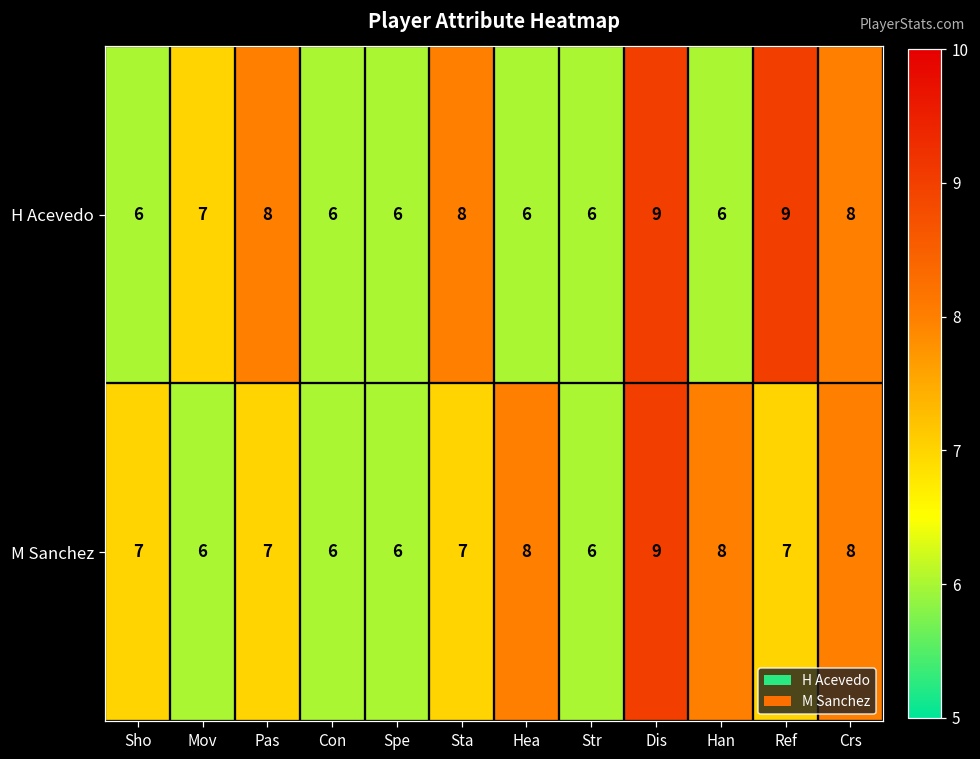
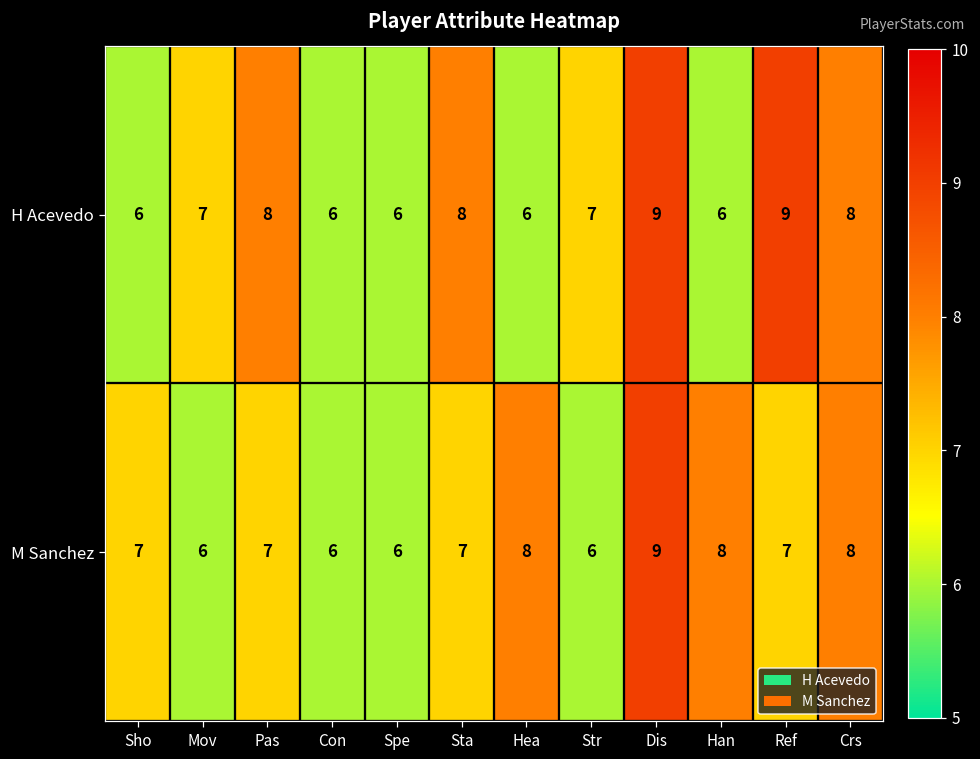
  {
    "H Acevedo": {
      "Sho": 6,
      "Mov": 7,
      "Pas": 8,
      "Con": 6,
      "Spe": 6,
      "Sta": 8,
      "Hea": 6,
-     "Str": 6,
+     "Str": 7,
      "Dis": 9,
      "Han": 6,
      "Ref": 9,
      "Crs": 8
    },
    "M Sanchez": {
      "Sho": 7,
      "Mov": 6,
      "Pas": 7,
      "Con": 6,
      "Spe": 6,
      "Sta": 7,
      "Hea": 8,
      "Str": 6,
      "Dis": 9,
      "Han": 8,
      "Ref": 7,
      "Crs": 8
    }
  }
